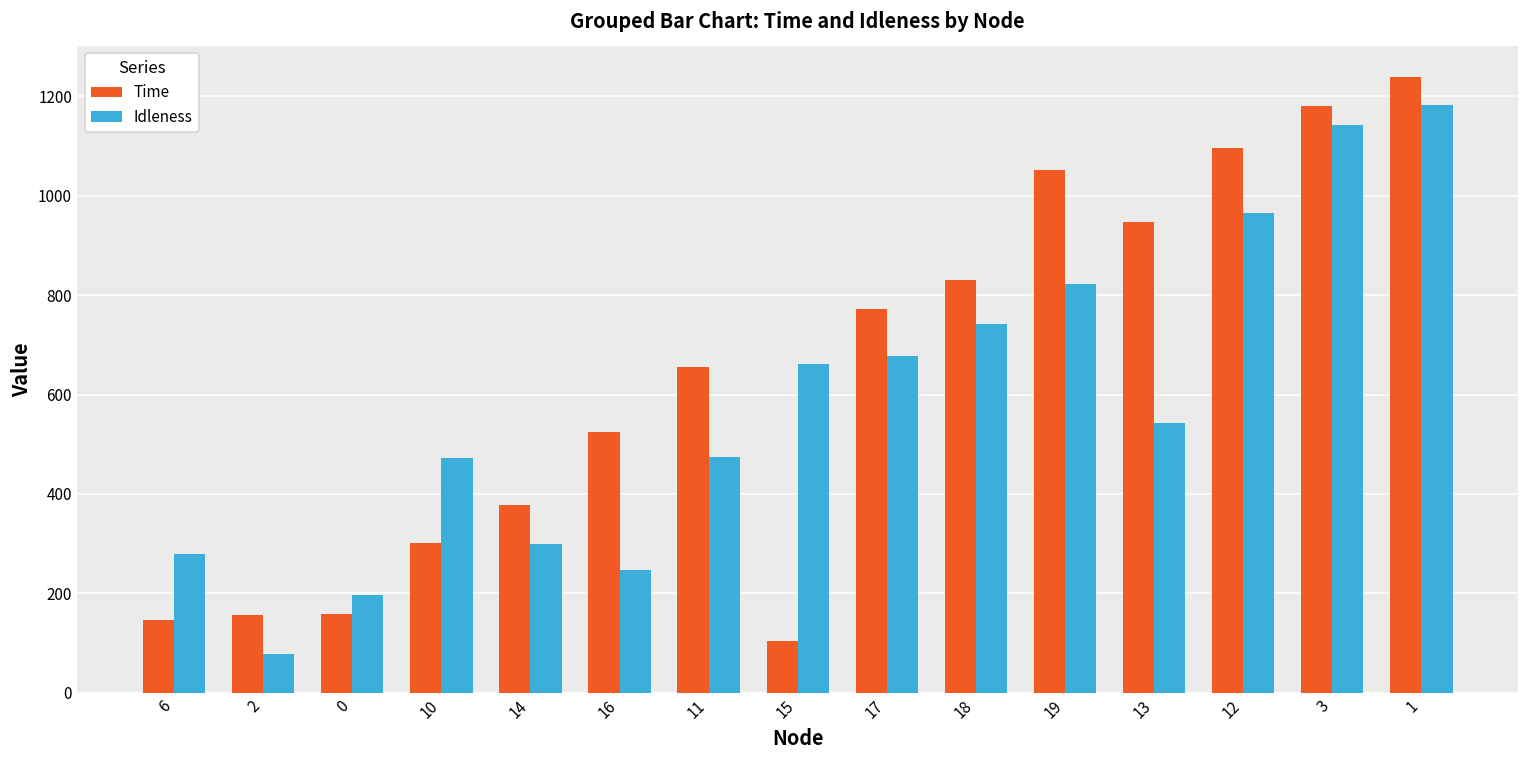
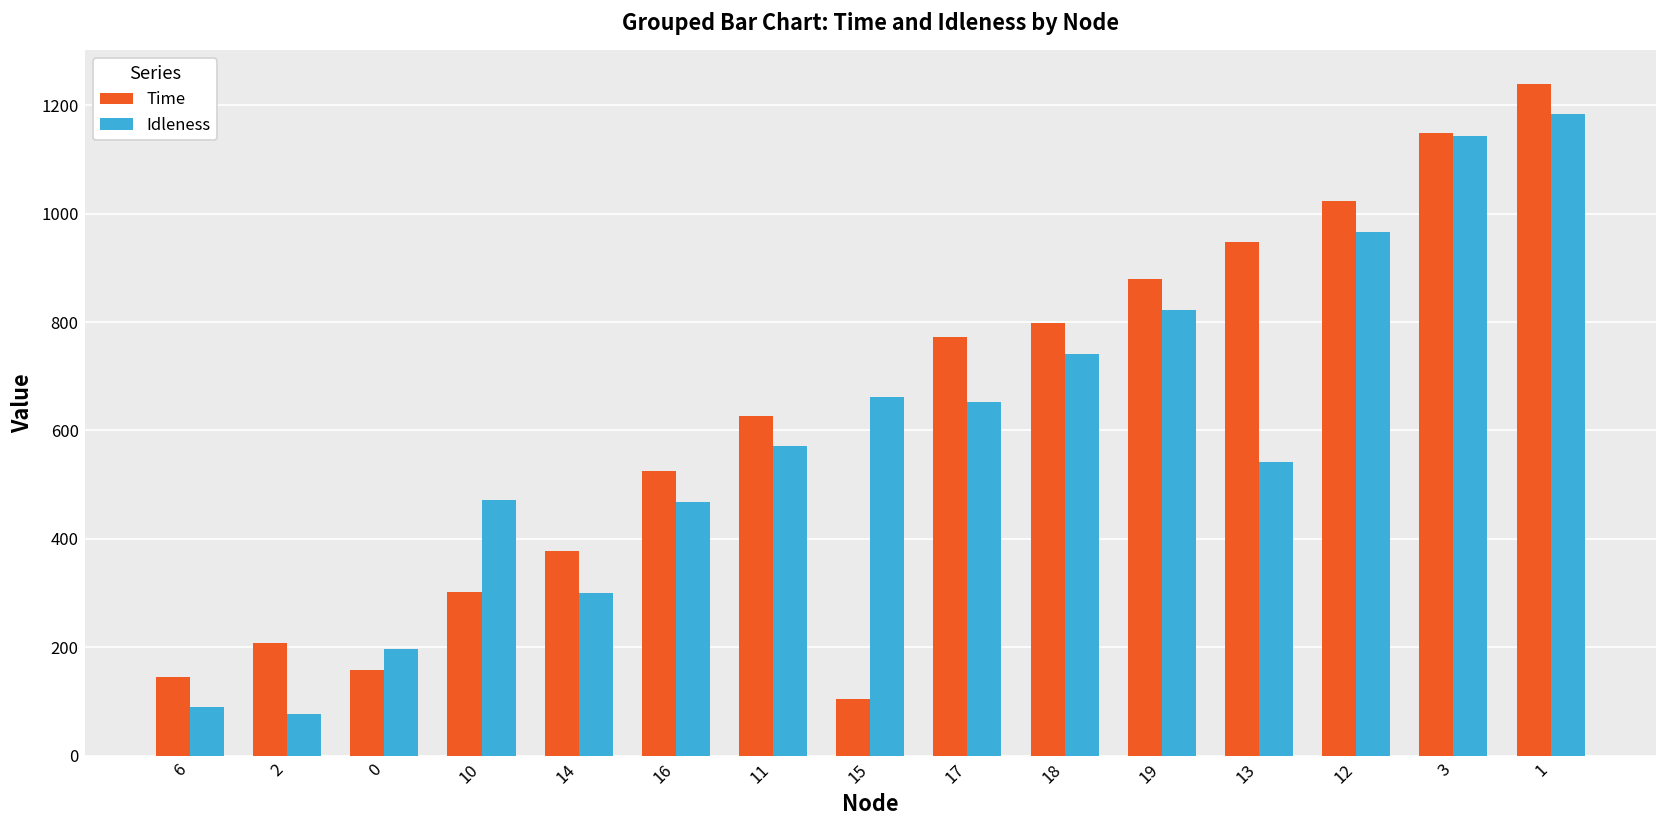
  {
    "Time": {
      "6": 150,
-     "2": 160,
+     "2": 210,
      "0": 160,
      "10": 300,
      "14": 380,
      "16": 520,
-     "11": 650,
+     "11": 630,
      "15": 100,
      "17": 770,
-     "18": 830,
-     "19": 1050,
+     "18": 800,
+     "19": 880,
      "13": 950,
-     "12": 1100,
-     "3": 1180,
+     "12": 1020,
+     "3": 1150,
      "1": 1240
    },
    "Idleness": {
-     "6": 280,
+     "6": 90,
      "2": 80,
      "0": 200,
      "10": 470,
      "14": 300,
-     "16": 250,
-     "11": 470,
+     "16": 470,
+     "11": 570,
      "15": 660,
-     "17": 680,
+     "17": 650,
      "18": 740,
      "19": 820,
      "13": 540,
      "12": 970,
      "3": 1140,
      "1": 1180
    }
  }
